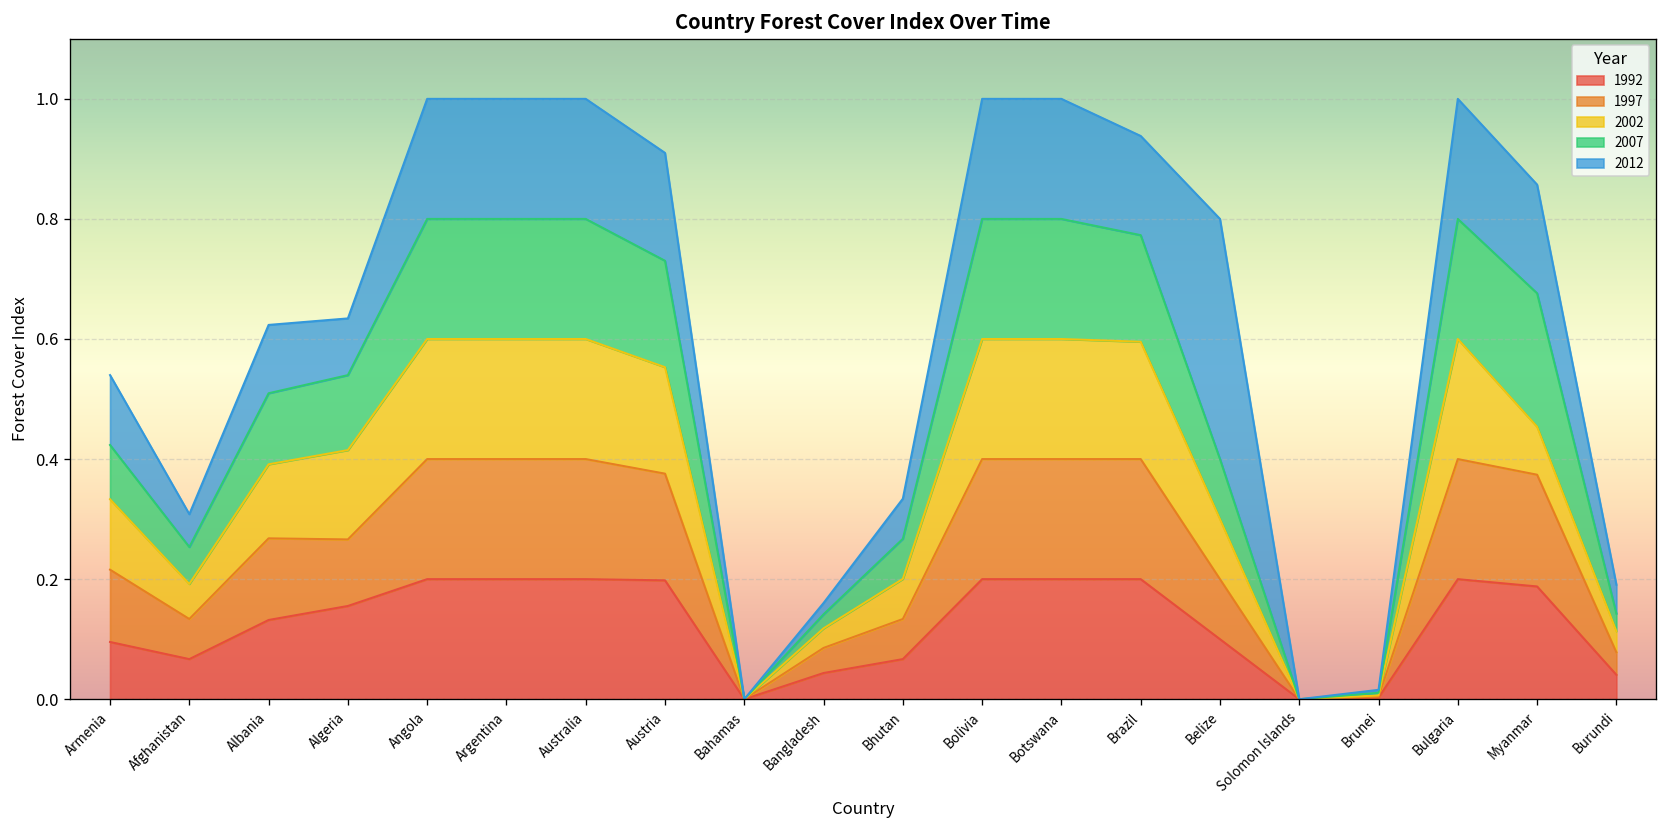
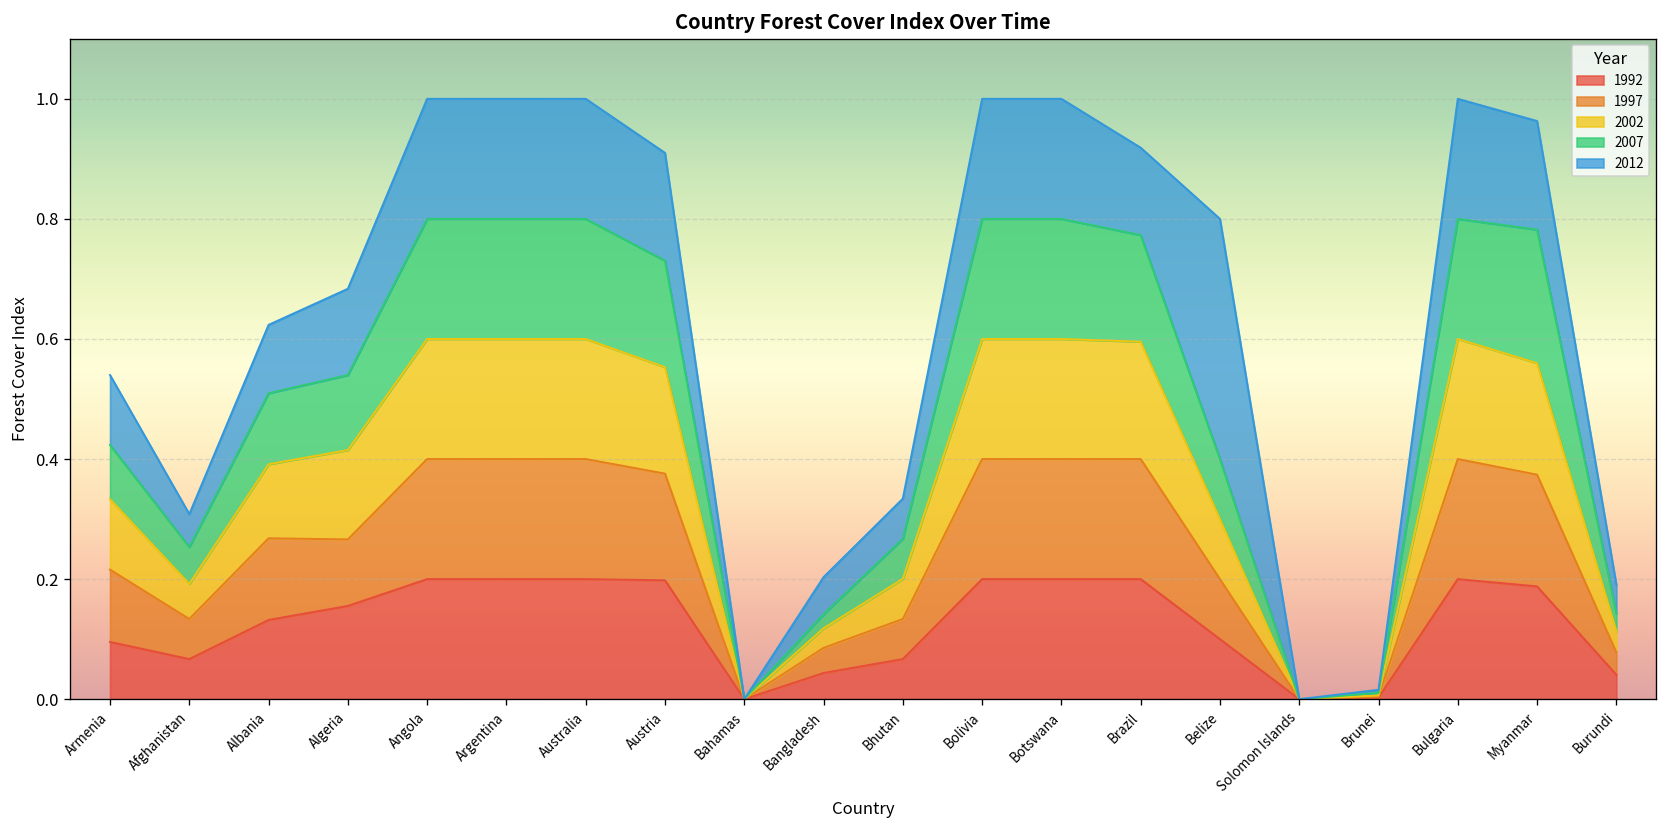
  {
    "2002": {
      "Armenia": 0.12,
      "Afghanistan": 0.06,
      "Albania": 0.12,
      "Algeria": 0.15,
      "Angola": 0.20,
      "Argentina": 0.20,
      "Australia": 0.20,
      "Austria": 0.18,
      "Bangladesh": 0.03,
      "Bhutan": 0.07,
      "Bolivia": 0.20,
      "Botswana": 0.20,
      "Brazil": 0.20,
      "Belize": 0.10,
      "Bulgaria": 0.20,
-     "Myanmar": 0.08,
+     "Myanmar": 0.19,
      "Burundi": 0.04
    },
    "2007": {
      "Armenia": 0.09,
      "Afghanistan": 0.06,
      "Albania": 0.12,
      "Algeria": 0.12,
      "Angola": 0.20,
      "Argentina": 0.20,
      "Australia": 0.20,
      "Austria": 0.18,
      "Bangladesh": 0.02,
      "Bhutan": 0.07,
      "Bolivia": 0.20,
      "Botswana": 0.20,
      "Brazil": 0.18,
      "Belize": 0.10,
      "Bulgaria": 0.20,
      "Myanmar": 0.22,
      "Burundi": 0.03
    },
    "2012": {
      "Armenia": 0.12,
      "Afghanistan": 0.05,
      "Albania": 0.11,
-     "Algeria": 0.09,
+     "Algeria": 0.14,
      "Angola": 0.20,
      "Argentina": 0.20,
      "Australia": 0.20,
      "Austria": 0.18,
-     "Bangladesh": 0.02,
+     "Bangladesh": 0.06,
      "Bhutan": 0.07,
      "Bolivia": 0.20,
      "Botswana": 0.20,
-     "Brazil": 0.17,
+     "Brazil": 0.15,
      "Belize": 0.40,
      "Bulgaria": 0.20,
      "Myanmar": 0.18,
      "Burundi": 0.05
    }
  }
